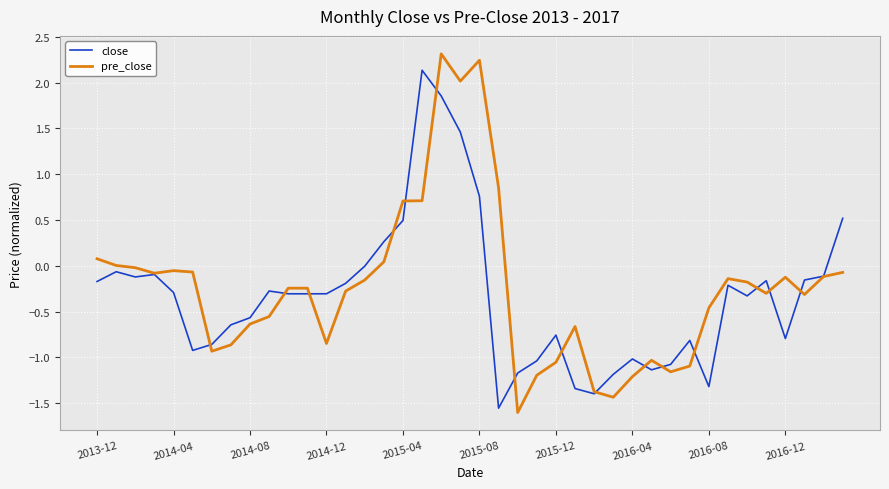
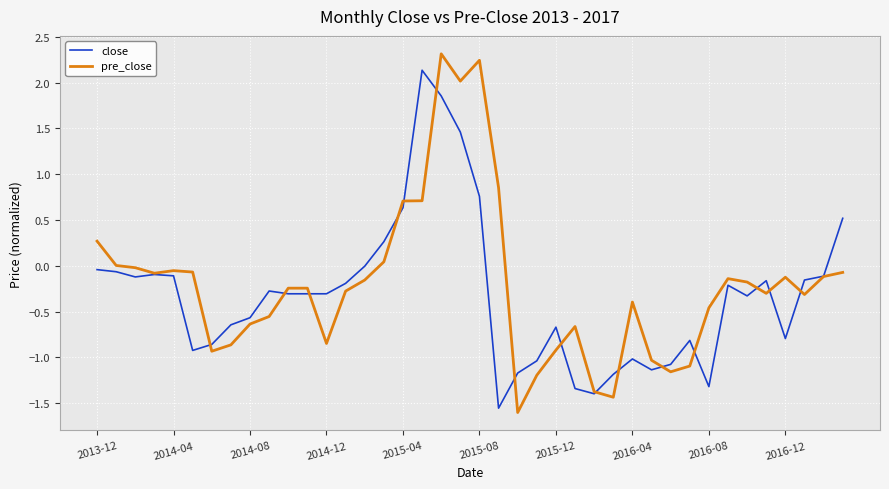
  {
    "close": {
-     "2013-12": -0.2,
-     "2014-04": -0.3,
+     "2013-12": 0.0,
+     "2014-04": -0.1,
      "2014-08": -0.6,
      "2014-12": -0.3,
-     "2015-04": 0.5,
+     "2015-04": 0.6,
      "2015-08": 0.8,
-     "2015-12": -0.8,
+     "2015-12": -0.7,
      "2016-04": -1.0,
      "2016-08": -1.3,
      "2016-12": -0.8
    },
    "pre_close": {
-     "2013-12": 0.1,
+     "2013-12": 0.3,
      "2014-04": -0.1,
      "2014-08": -0.6,
      "2014-12": -0.8,
      "2015-04": 0.7,
      "2015-08": 2.2,
-     "2015-12": -1.1,
-     "2016-04": -1.2,
+     "2015-12": -0.9,
+     "2016-04": -0.4,
      "2016-08": -0.5,
      "2016-12": -0.1
    }
  }
